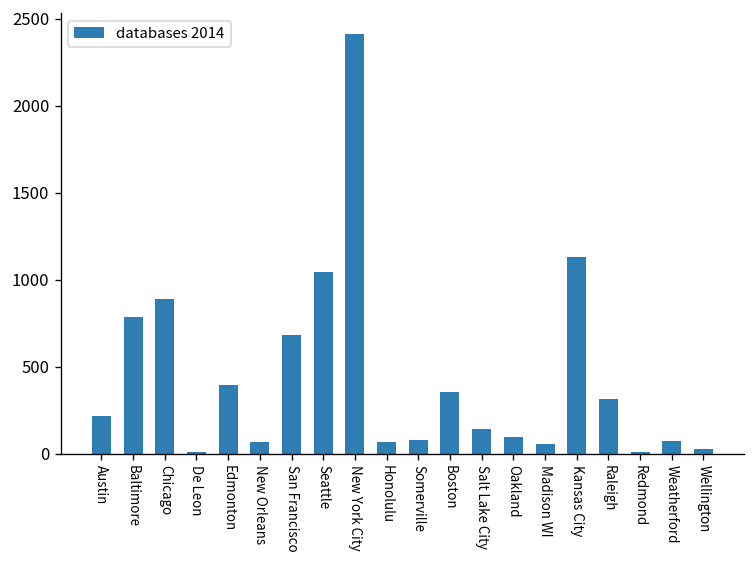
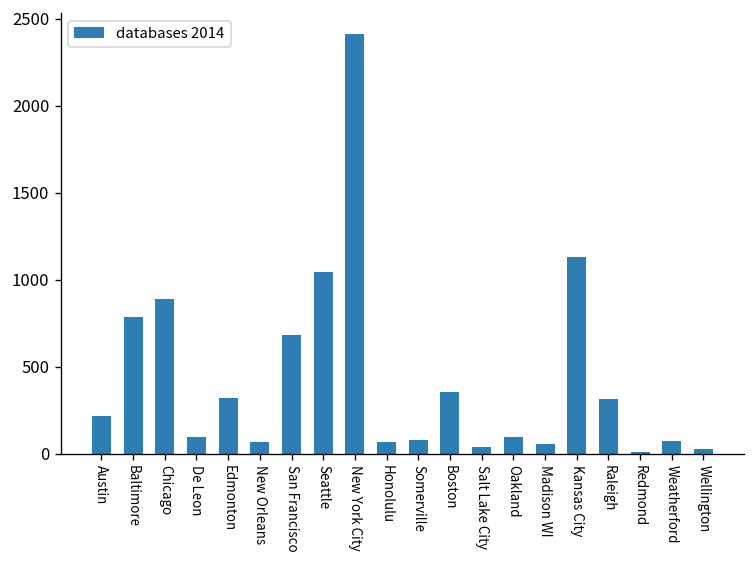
  {
    "Austin": 220,
    "Baltimore": 780,
    "Chicago": 890,
-   "De Leon": 10,
-   "Edmonton": 400,
+   "De Leon": 100,
+   "Edmonton": 320,
    "New Orleans": 70,
    "San Francisco": 680,
    "Seattle": 1040,
    "New York City": 2410,
    "Honolulu": 70,
    "Somerville": 80,
    "Boston": 360,
-   "Salt Lake City": 140,
+   "Salt Lake City": 40,
    "Oakland": 100,
    "Madison WI": 60,
    "Kansas City": 1130,
    "Raleigh": 310,
    "Weatherford": 70,
    "Wellington": 30
  }
